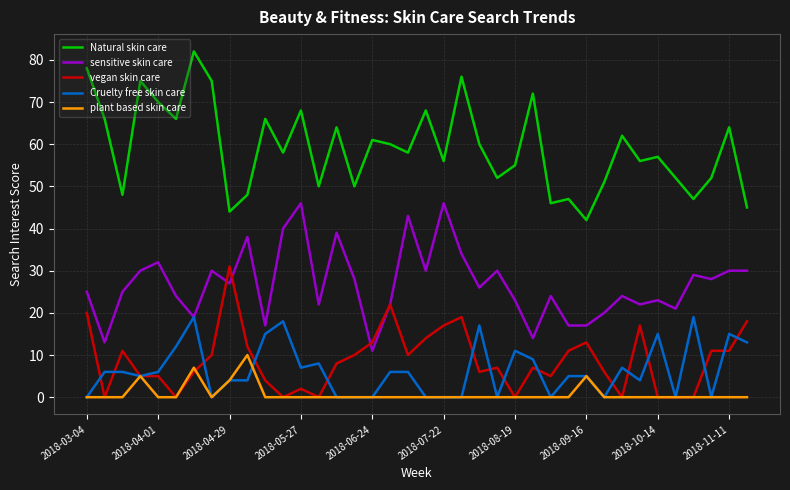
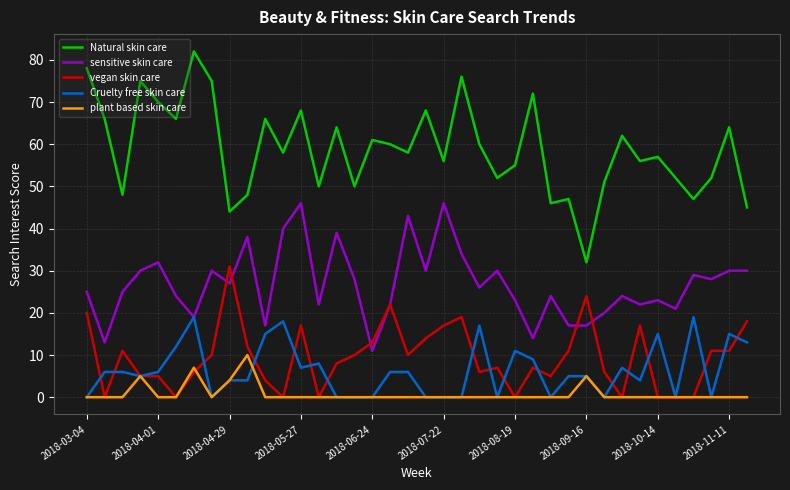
  {
    "Natural skin care": {
      "2018-04-29": 44,
      "2018-05-27": 68,
      "2018-06-24": 61,
      "2018-07-22": 56,
      "2018-08-19": 55,
-     "2018-09-16": 42,
+     "2018-09-16": 32,
      "2018-10-14": 57,
      "2018-11-11": 64
    },
    "sensitive skin care": {
      "2018-03-04": 25,
      "2018-04-01": 32,
      "2018-04-29": 27,
      "2018-05-27": 46,
      "2018-06-24": 11,
      "2018-07-22": 46,
      "2018-08-19": 23,
      "2018-09-16": 17,
      "2018-10-14": 23,
      "2018-11-11": 30
    },
    "vegan skin care": {
      "2018-03-04": 20,
      "2018-04-01": 5,
      "2018-04-29": 31,
-     "2018-05-27": 2,
+     "2018-05-27": 17,
      "2018-06-24": 13,
      "2018-07-22": 17,
-     "2018-09-16": 13,
+     "2018-09-16": 24,
      "2018-11-11": 11
    },
    "Cruelty free skin care": {
      "2018-04-01": 6,
      "2018-05-27": 7,
      "2018-08-19": 11,
      "2018-10-14": 15,
      "2018-11-11": 15
    },
    "plant based skin care": {
      "2018-04-01": 0,
      "2018-05-27": 0,
      "2018-11-11": 0
    }
  }
